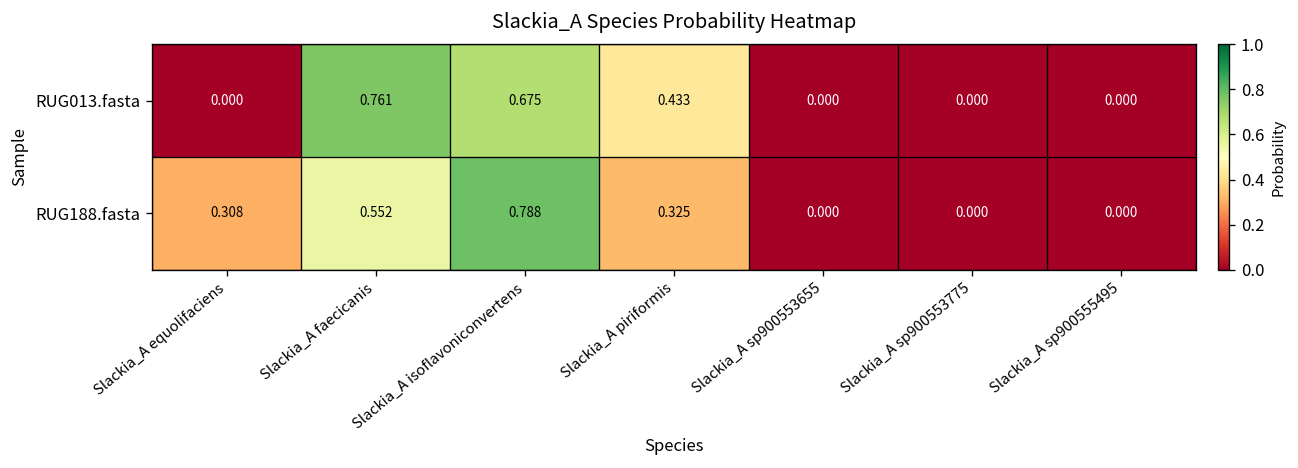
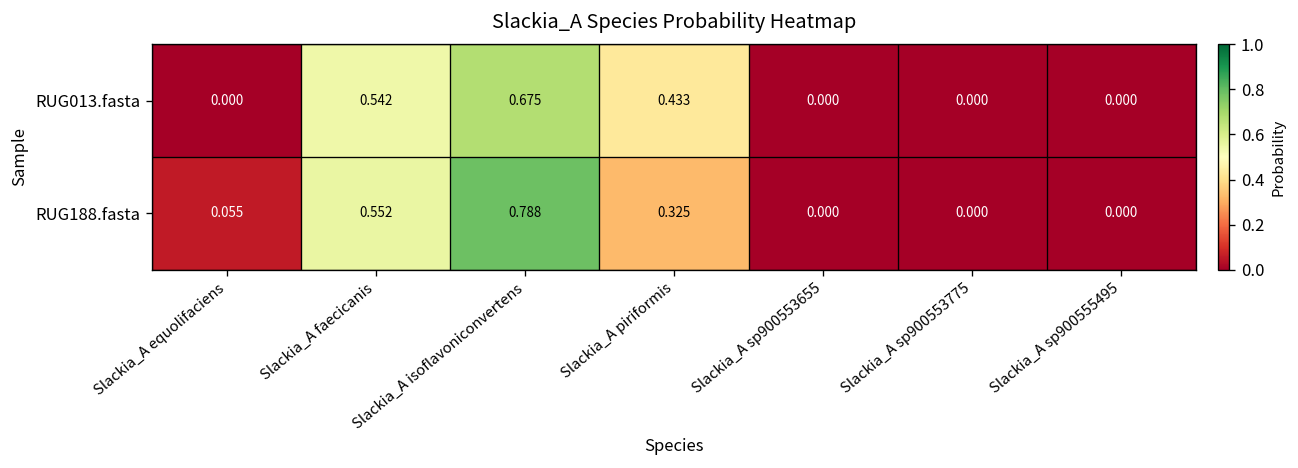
  {
    "RUG013.fasta": {
      "Slackia_A equolifaciens": 0.000,
-     "Slackia_A faecicanis": 0.761,
+     "Slackia_A faecicanis": 0.542,
      "Slackia_A isoflavoniconvertens": 0.675,
      "Slackia_A piriformis": 0.433,
      "Slackia_A sp900553655": 0.000,
      "Slackia_A sp900553775": 0.000,
      "Slackia_A sp900555495": 0.000
    },
    "RUG188.fasta": {
-     "Slackia_A equolifaciens": 0.308,
+     "Slackia_A equolifaciens": 0.055,
      "Slackia_A faecicanis": 0.552,
      "Slackia_A isoflavoniconvertens": 0.788,
      "Slackia_A piriformis": 0.325,
      "Slackia_A sp900553655": 0.000,
      "Slackia_A sp900553775": 0.000,
      "Slackia_A sp900555495": 0.000
    }
  }
